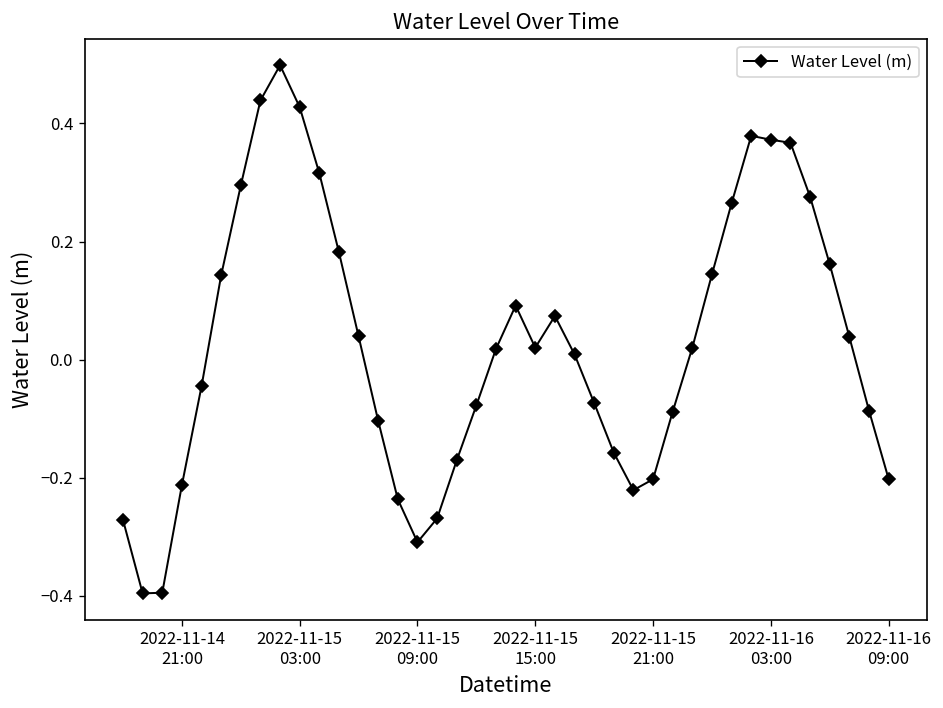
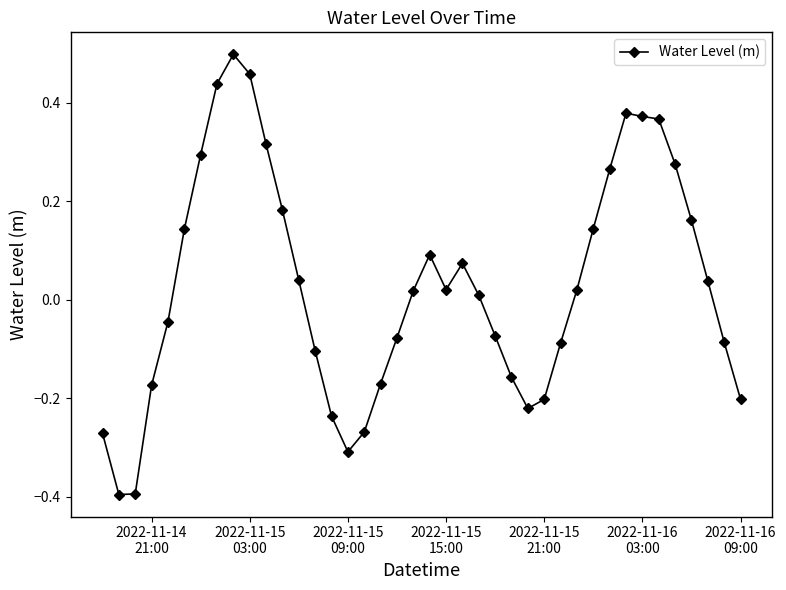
  {
-   "2022-11-14 21:00": -0.21,
-   "2022-11-15 03:00": 0.43,
+   "2022-11-14 21:00": -0.17,
+   "2022-11-15 03:00": 0.46,
    "2022-11-15 09:00": -0.31,
    "2022-11-15 15:00": 0.02,
    "2022-11-15 21:00": -0.20,
    "2022-11-16 03:00": 0.37,
    "2022-11-16 09:00": -0.20
  }
